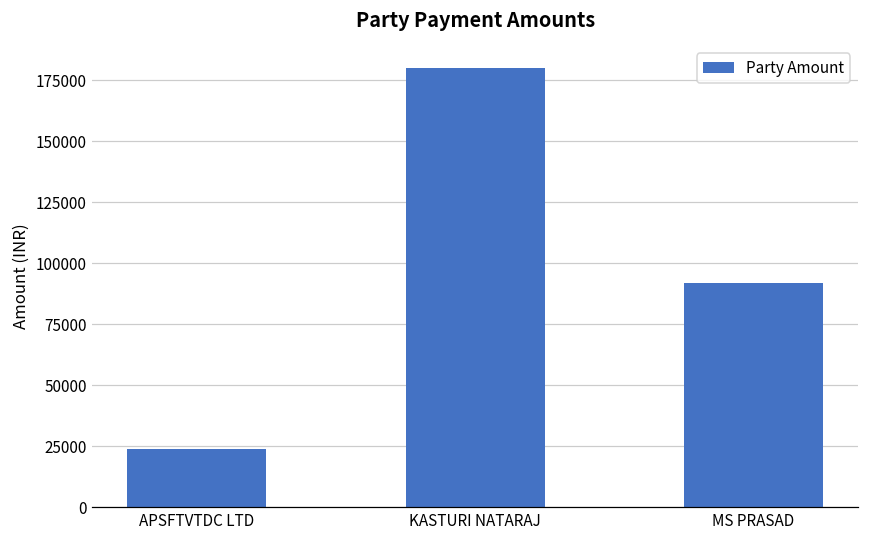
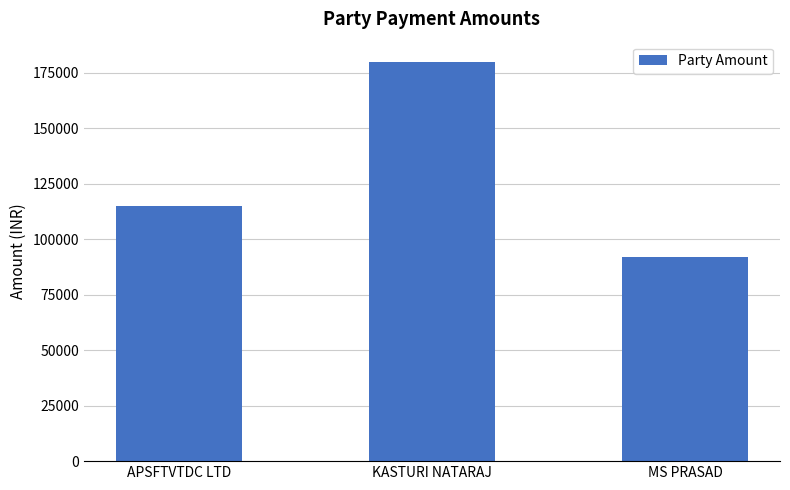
  {
-   "APSFTVTDC LTD": 24000,
+   "APSFTVTDC LTD": 115000,
    "KASTURI NATARAJ": 180000,
    "MS PRASAD": 92000
  }
